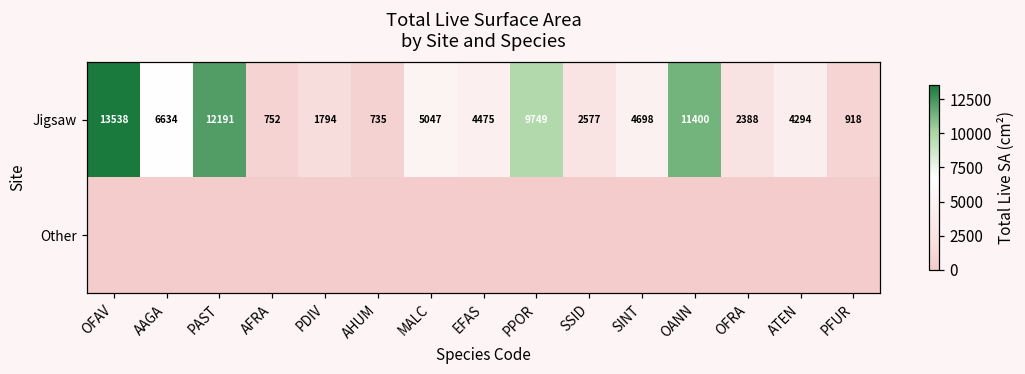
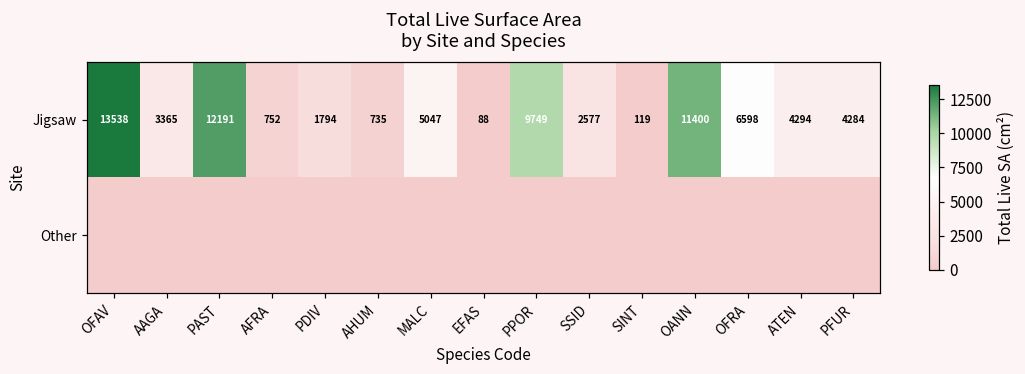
  {
    "Jigsaw": {
      "OFAV": 13538,
-     "AAGA": 6634,
+     "AAGA": 3365,
      "PAST": 12191,
      "AFRA": 752,
      "PDIV": 1794,
      "AHUM": 735,
      "MALC": 5047,
-     "EFAS": 4475,
+     "EFAS": 88,
      "PPOR": 9749,
      "SSID": 2577,
-     "SINT": 4698,
+     "SINT": 119,
      "OANN": 11400,
-     "OFRA": 2388,
+     "OFRA": 6598,
      "ATEN": 4294,
-     "PFUR": 918
+     "PFUR": 4284
    }
  }
